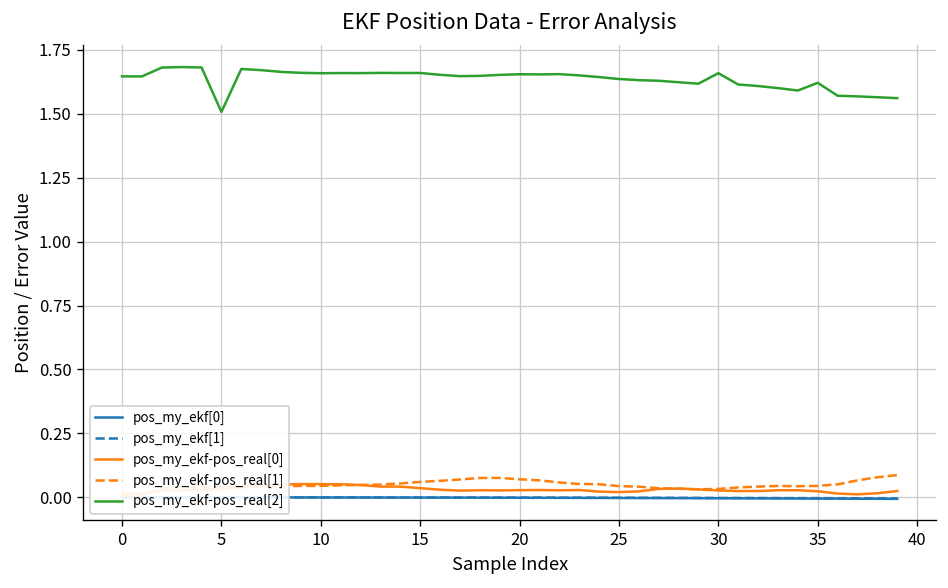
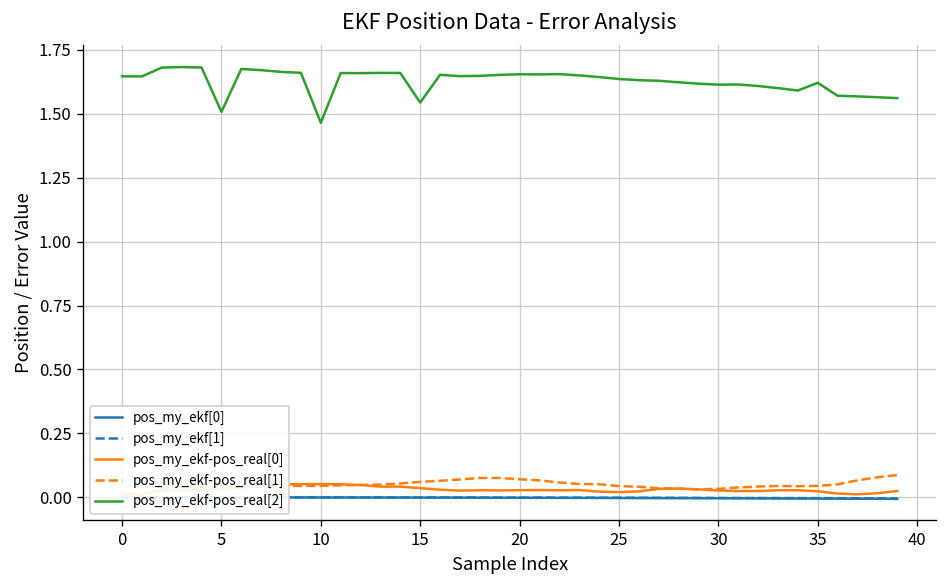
  {
    "pos_my_ekf-pos_real[2]": {
      "0": 1.65,
      "5": 1.51,
-     "10": 1.66,
-     "15": 1.66,
+     "10": 1.46,
+     "15": 1.54,
      "20": 1.65,
      "25": 1.64,
-     "30": 1.66,
+     "30": 1.61,
      "35": 1.62
    }
  }
